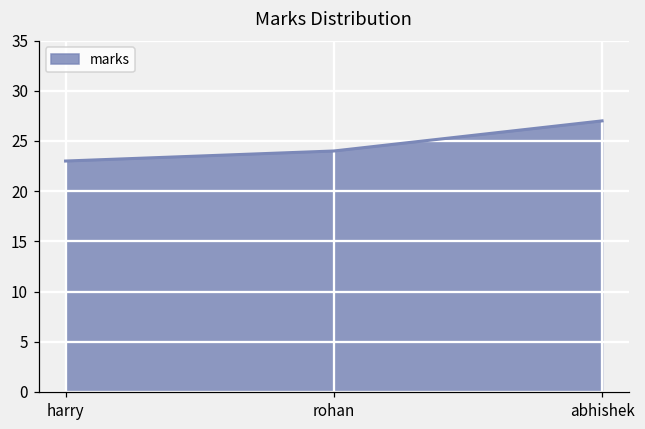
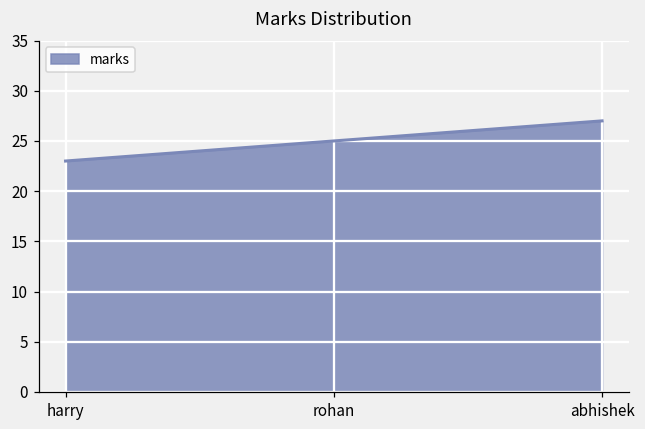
  {
    "harry": 23,
-   "rohan": 24,
+   "rohan": 25,
    "abhishek": 27
  }
